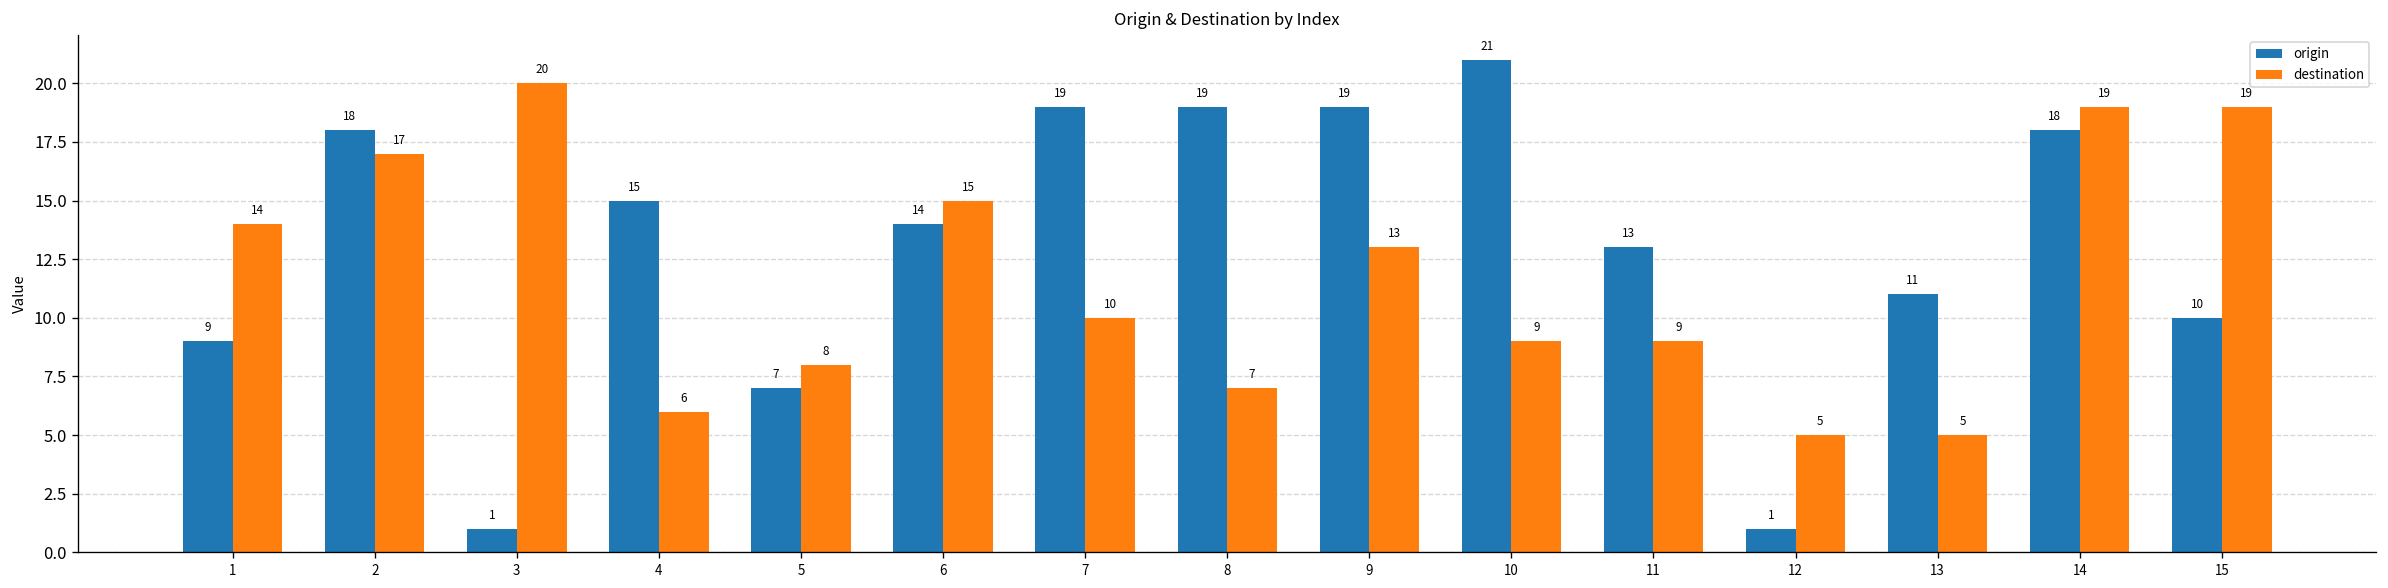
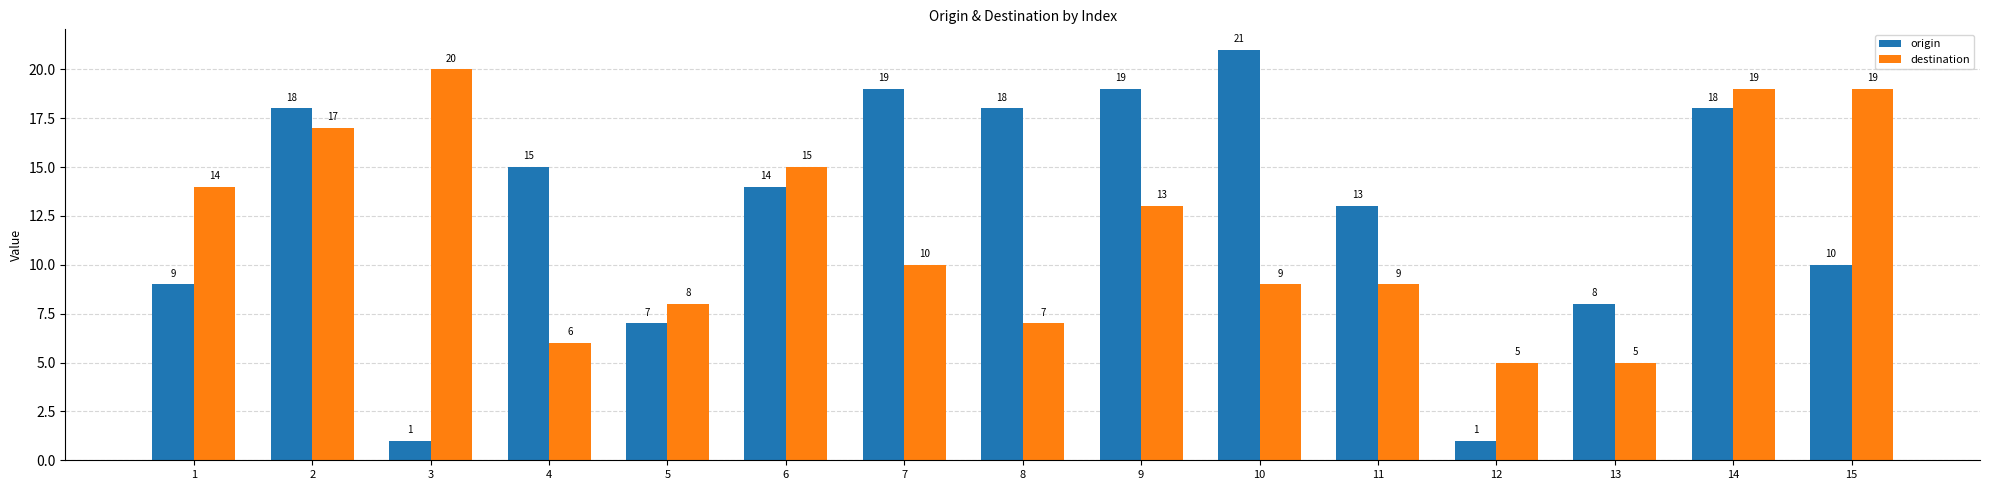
  {
    "origin": {
      "1": 9,
      "2": 18,
      "3": 1,
      "4": 15,
      "5": 7,
      "6": 14,
      "7": 19,
-     "8": 19,
+     "8": 18,
      "9": 19,
      "10": 21,
      "11": 13,
      "12": 1,
-     "13": 11,
+     "13": 8,
      "14": 18,
      "15": 10
    },
    "destination": {
      "1": 14,
      "2": 17,
      "3": 20,
      "4": 6,
      "5": 8,
      "6": 15,
      "7": 10,
      "8": 7,
      "9": 13,
      "10": 9,
      "11": 9,
      "12": 5,
      "13": 5,
      "14": 19,
      "15": 19
    }
  }
